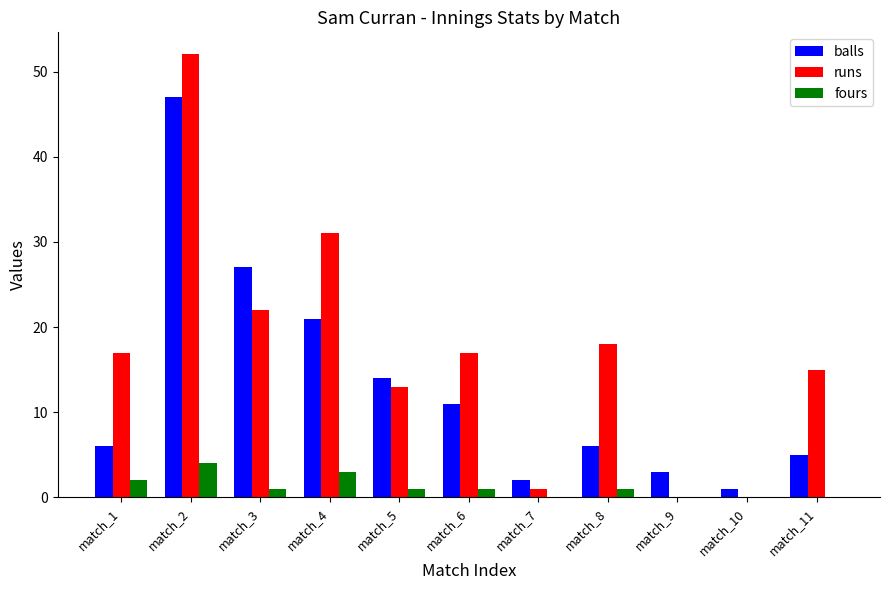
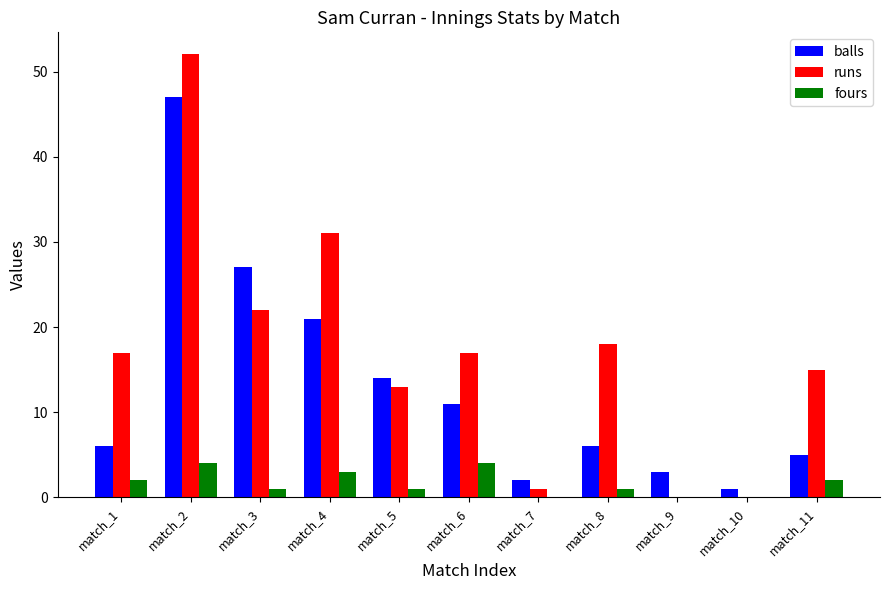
  {
    "balls": {
      "match_1": 6,
      "match_2": 47,
      "match_3": 27,
      "match_4": 21,
      "match_5": 14,
      "match_6": 11,
      "match_7": 2,
      "match_8": 6,
      "match_9": 3,
      "match_10": 1,
      "match_11": 5
    },
    "runs": {
      "match_1": 17,
      "match_2": 52,
      "match_3": 22,
      "match_4": 31,
      "match_5": 13,
      "match_6": 17,
      "match_7": 1,
      "match_8": 18,
      "match_9": 0,
      "match_10": 0,
      "match_11": 15
    },
    "fours": {
      "match_1": 2,
      "match_2": 4,
      "match_3": 1,
      "match_4": 3,
      "match_5": 1,
-     "match_6": 1,
+     "match_6": 4,
      "match_7": 0,
      "match_8": 1,
      "match_9": 0,
      "match_10": 0,
-     "match_11": 0
+     "match_11": 2
    }
  }
